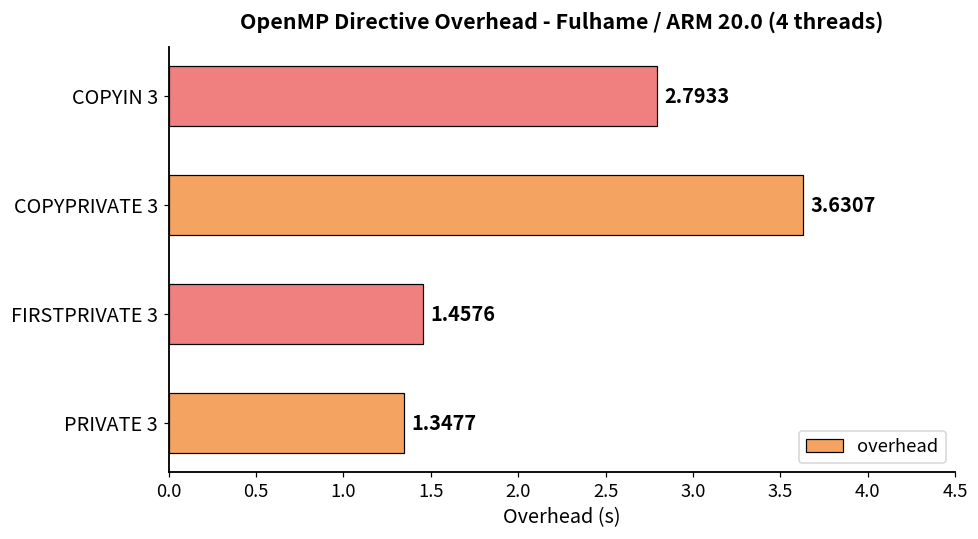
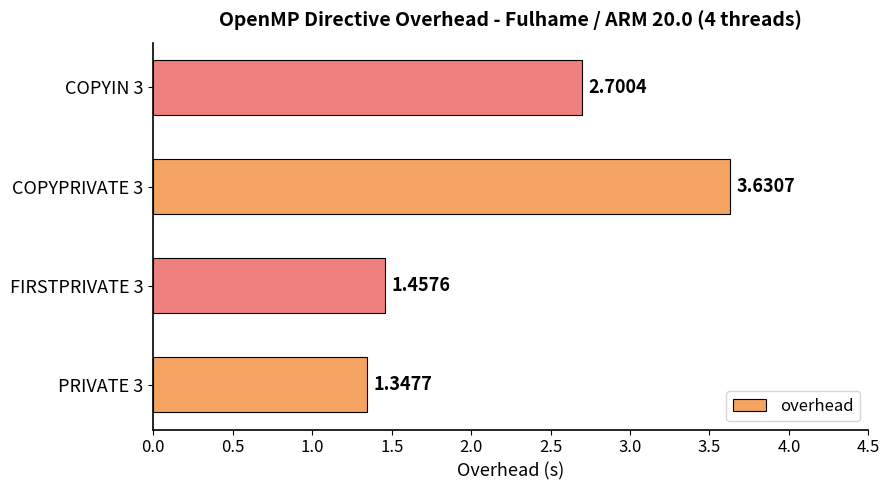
  {
-   "COPYIN 3": 2.7933,
+   "COPYIN 3": 2.7004,
    "COPYPRIVATE 3": 3.6307,
    "FIRSTPRIVATE 3": 1.4576,
    "PRIVATE 3": 1.3477
  }
